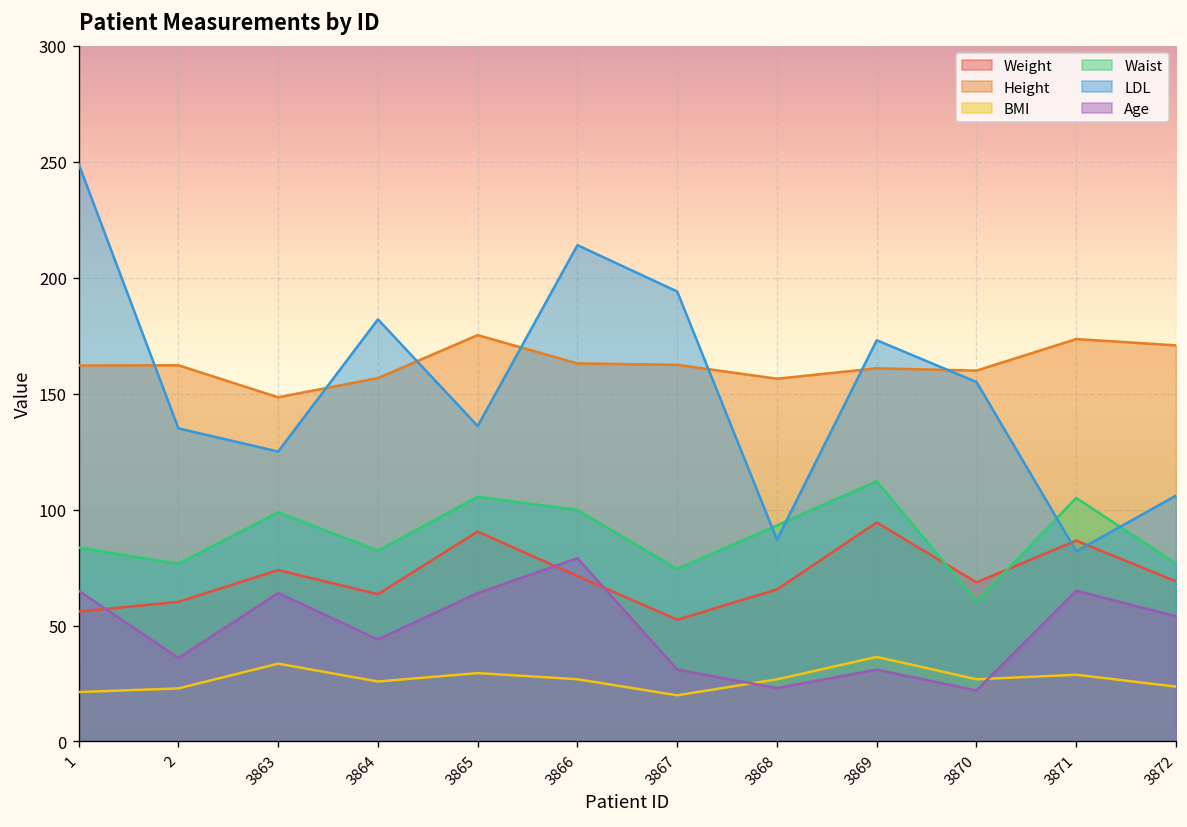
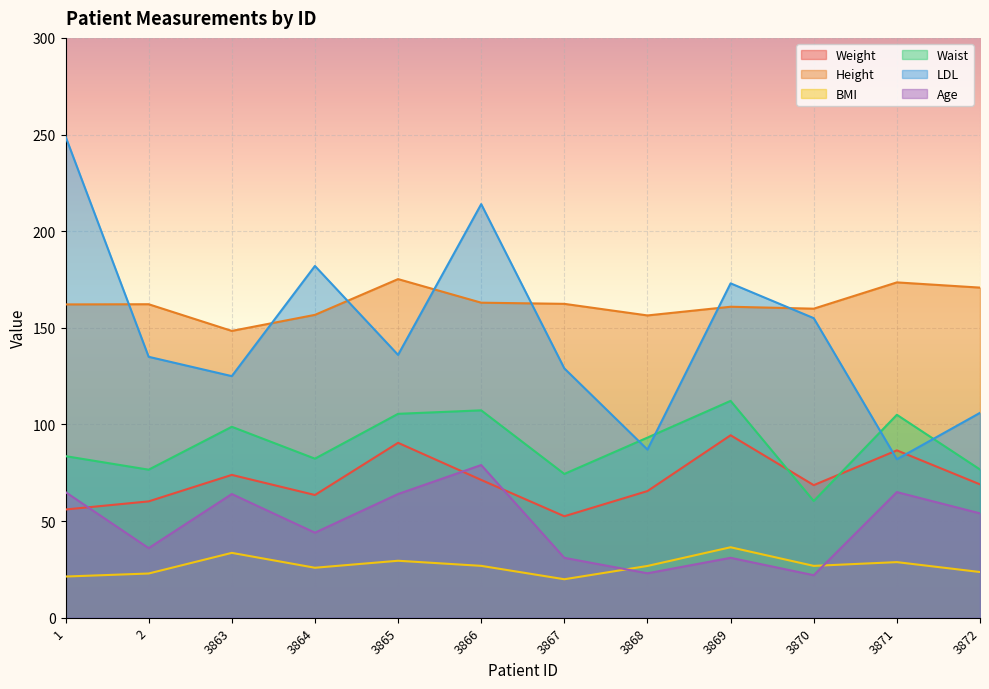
  {
    "Waist": {
      "1": 84,
      "2": 77,
      "3863": 99,
      "3864": 82,
      "3865": 106,
-     "3866": 100,
+     "3866": 107,
      "3867": 74,
      "3868": 93,
      "3869": 112,
      "3870": 60,
      "3871": 105,
      "3872": 77
    },
    "LDL": {
      "1": 249,
      "2": 135,
      "3863": 125,
      "3864": 182,
      "3865": 136,
      "3866": 214,
-     "3867": 194,
+     "3867": 129,
      "3868": 87,
      "3869": 173,
      "3870": 155,
      "3871": 82,
      "3872": 106
    },
    "Age": {
      "1": 65,
      "2": 36,
      "3863": 64,
      "3864": 44,
      "3865": 64,
      "3866": 79,
      "3867": 31,
      "3868": 23,
      "3869": 31,
      "3870": 22,
      "3871": 65,
      "3872": 54
    }
  }
